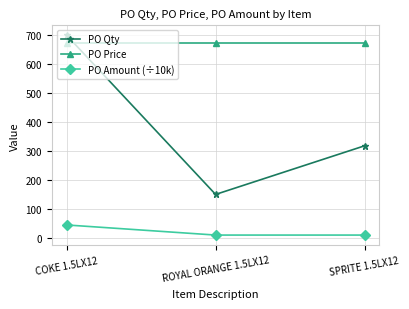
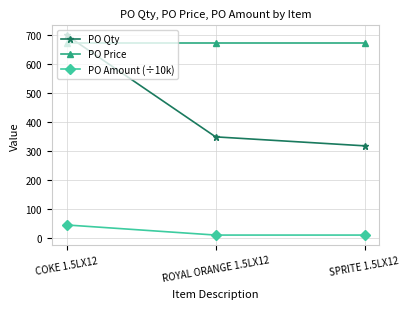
  {
    "PO Qty": {
-     "ROYAL ORANGE 1.5LX12": 150,
+     "ROYAL ORANGE 1.5LX12": 350,
      "SPRITE 1.5LX12": 320
    }
  }
